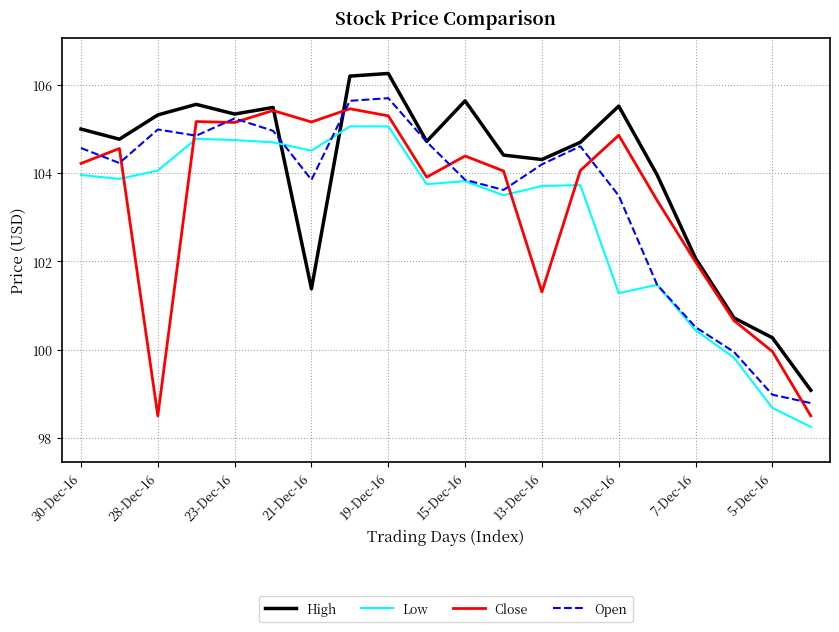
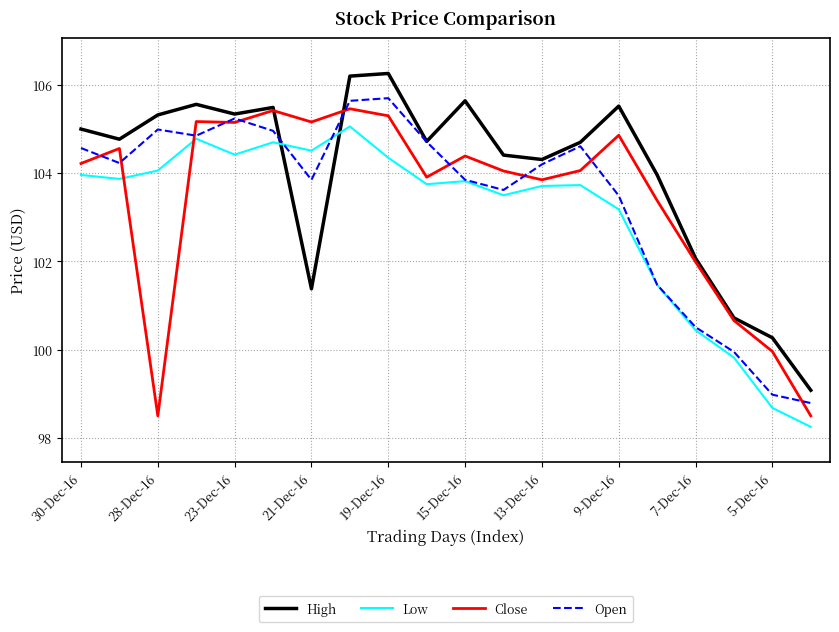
  {
    "High": {
      "30-Dec-16": 105.0,
      "28-Dec-16": 105.3,
      "23-Dec-16": 105.3,
      "21-Dec-16": 101.4,
      "19-Dec-16": 106.3,
      "15-Dec-16": 105.6,
      "13-Dec-16": 104.3,
      "9-Dec-16": 105.5,
      "7-Dec-16": 102.1,
      "5-Dec-16": 100.3
    },
    "Low": {
      "30-Dec-16": 104.0,
      "28-Dec-16": 104.1,
-     "23-Dec-16": 104.8,
+     "23-Dec-16": 104.4,
      "21-Dec-16": 104.5,
-     "19-Dec-16": 105.1,
+     "19-Dec-16": 104.4,
      "13-Dec-16": 103.7,
-     "9-Dec-16": 101.3,
+     "9-Dec-16": 103.2,
      "7-Dec-16": 100.4,
      "5-Dec-16": 98.7
    },
    "Close": {
      "30-Dec-16": 104.2,
      "28-Dec-16": 98.5,
      "23-Dec-16": 105.2,
      "21-Dec-16": 105.2,
      "19-Dec-16": 105.3,
      "15-Dec-16": 104.4,
-     "13-Dec-16": 101.3,
+     "13-Dec-16": 103.9,
      "9-Dec-16": 104.9,
      "7-Dec-16": 102.0,
      "5-Dec-16": 100.0
    },
    "Open": {
      "30-Dec-16": 104.6,
      "28-Dec-16": 105.0,
      "23-Dec-16": 105.2,
      "21-Dec-16": 103.9,
      "19-Dec-16": 105.7,
      "13-Dec-16": 104.2,
      "9-Dec-16": 103.5,
      "7-Dec-16": 100.5,
      "5-Dec-16": 99.0
    }
  }
